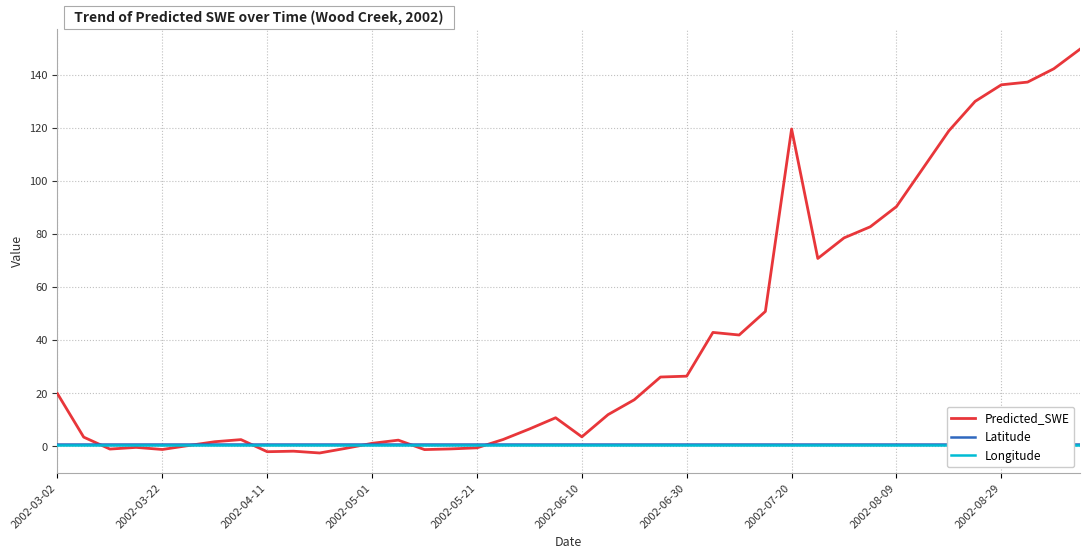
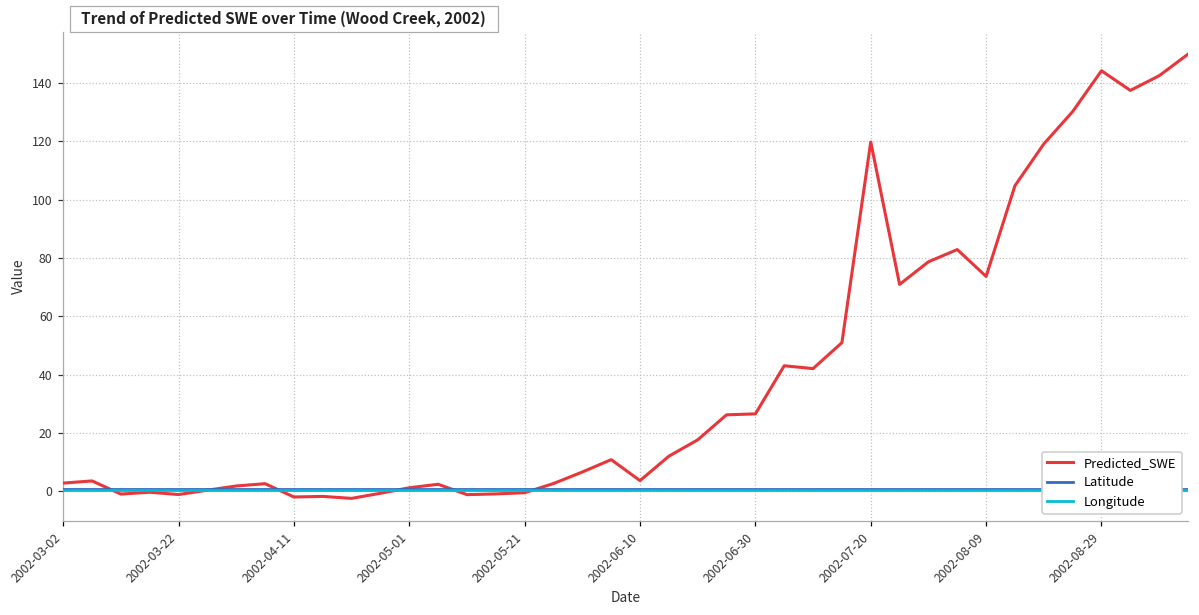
  {
    "Predicted_SWE": {
-     "2002-03-02": 20,
+     "2002-03-02": 3,
      "2002-03-22": -1,
      "2002-04-11": -2,
      "2002-05-21": -1,
      "2002-06-10": 4,
      "2002-06-30": 27,
      "2002-07-20": 120,
-     "2002-08-09": 90,
-     "2002-08-29": 136
+     "2002-08-09": 74,
+     "2002-08-29": 144
    }
  }
